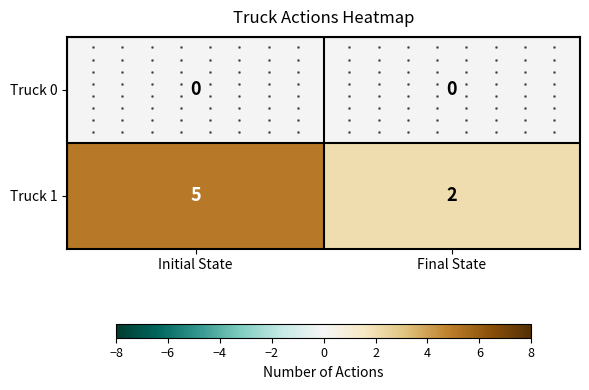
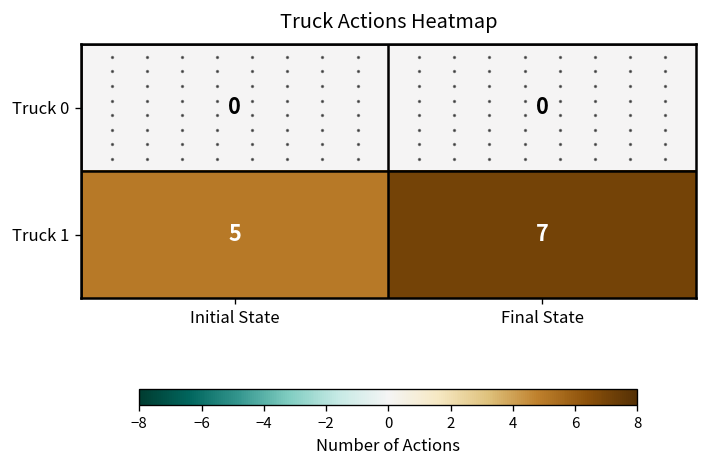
  {
    "Truck 0": {
      "Initial State": 0,
      "Final State": 0
    },
    "Truck 1": {
      "Initial State": 5,
-     "Final State": 2
+     "Final State": 7
    }
  }
